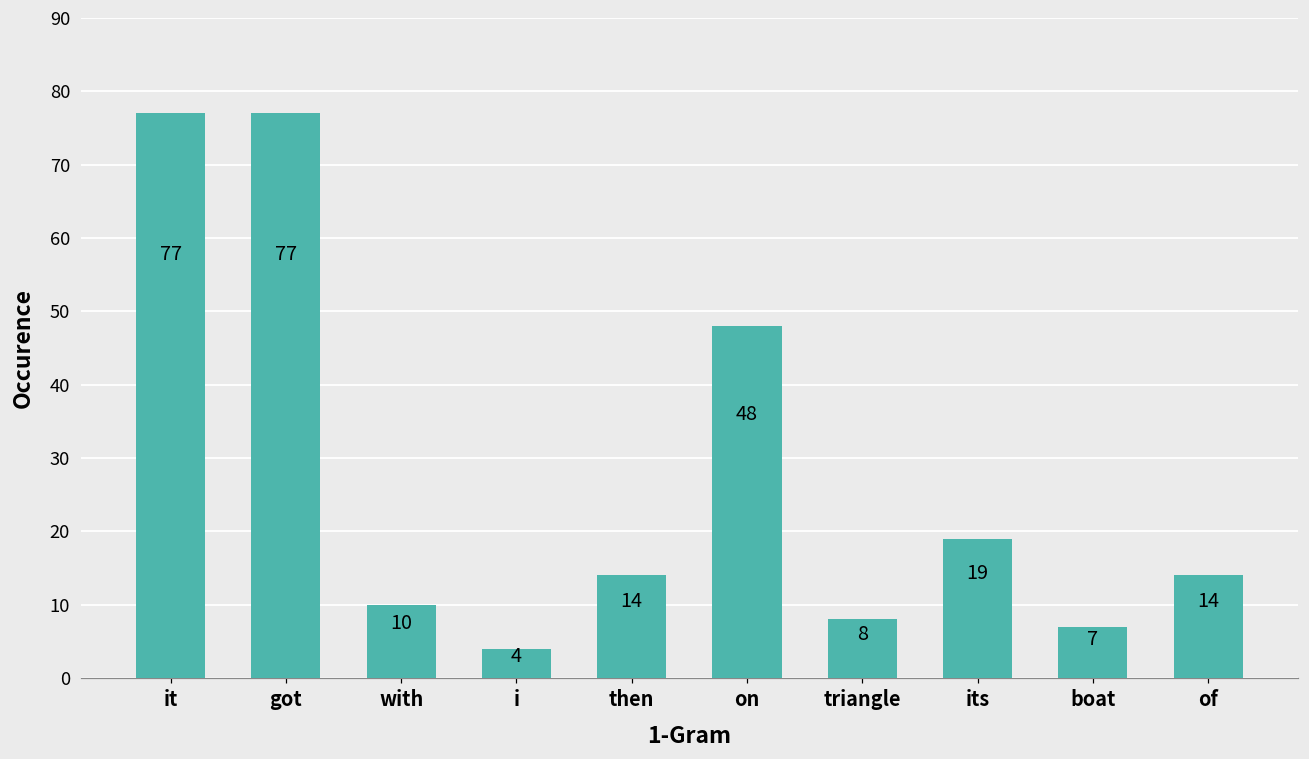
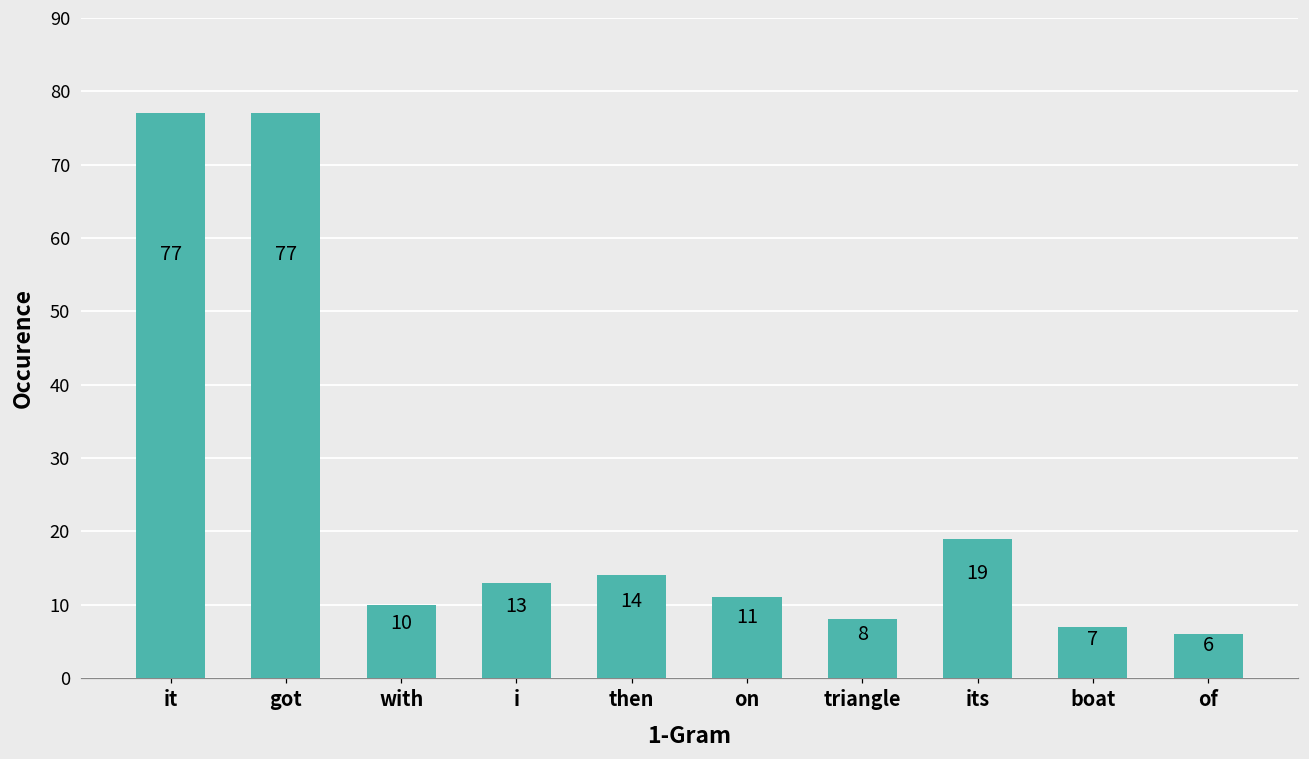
  {
    "it": 77,
    "got": 77,
    "with": 10,
-   "i": 4,
+   "i": 13,
    "then": 14,
-   "on": 48,
+   "on": 11,
    "triangle": 8,
    "its": 19,
    "boat": 7,
-   "of": 14
+   "of": 6
  }
